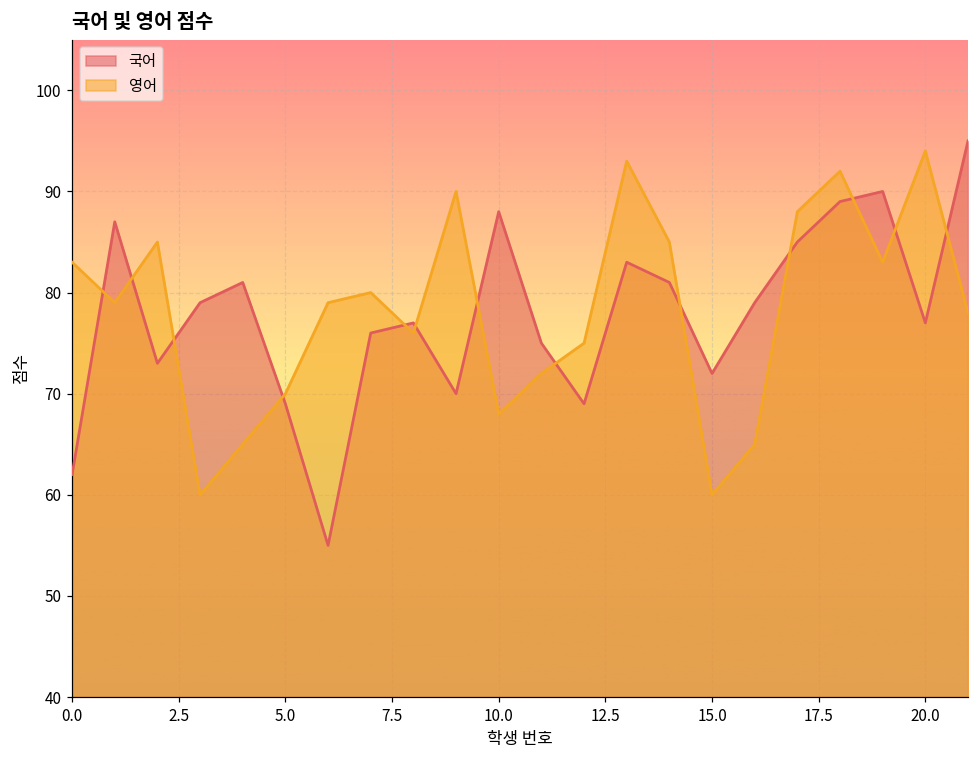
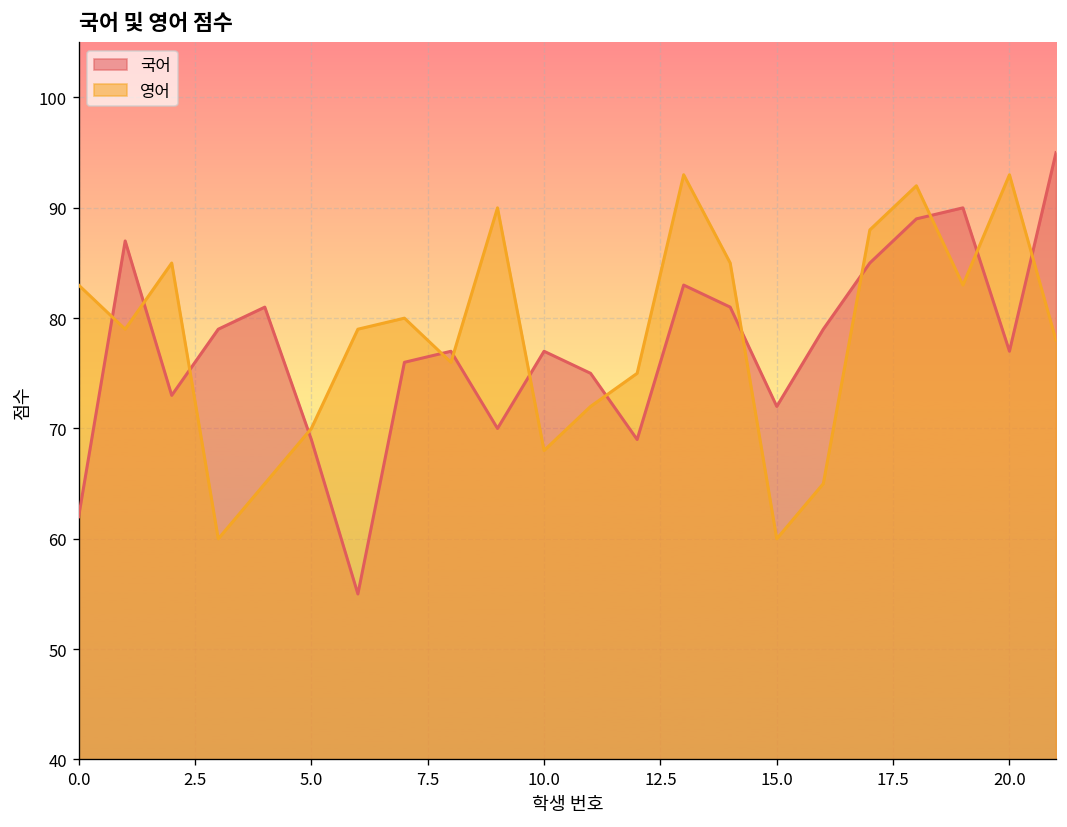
  {
    "국어": {
      "0.0": 62,
      "5.0": 69,
-     "10.0": 88,
+     "10.0": 77,
      "15.0": 72,
      "20.0": 77
    },
    "영어": {
      "0.0": 83,
      "5.0": 70,
      "10.0": 68,
      "15.0": 60,
-     "20.0": 94
+     "20.0": 93
    }
  }
